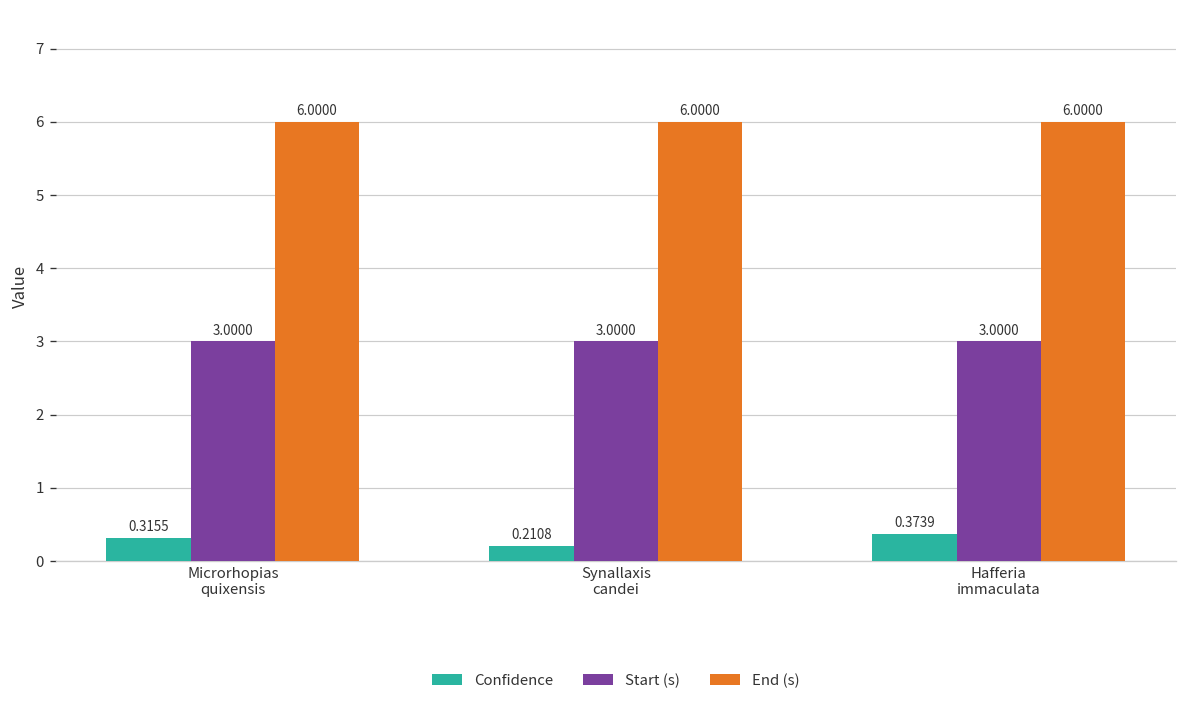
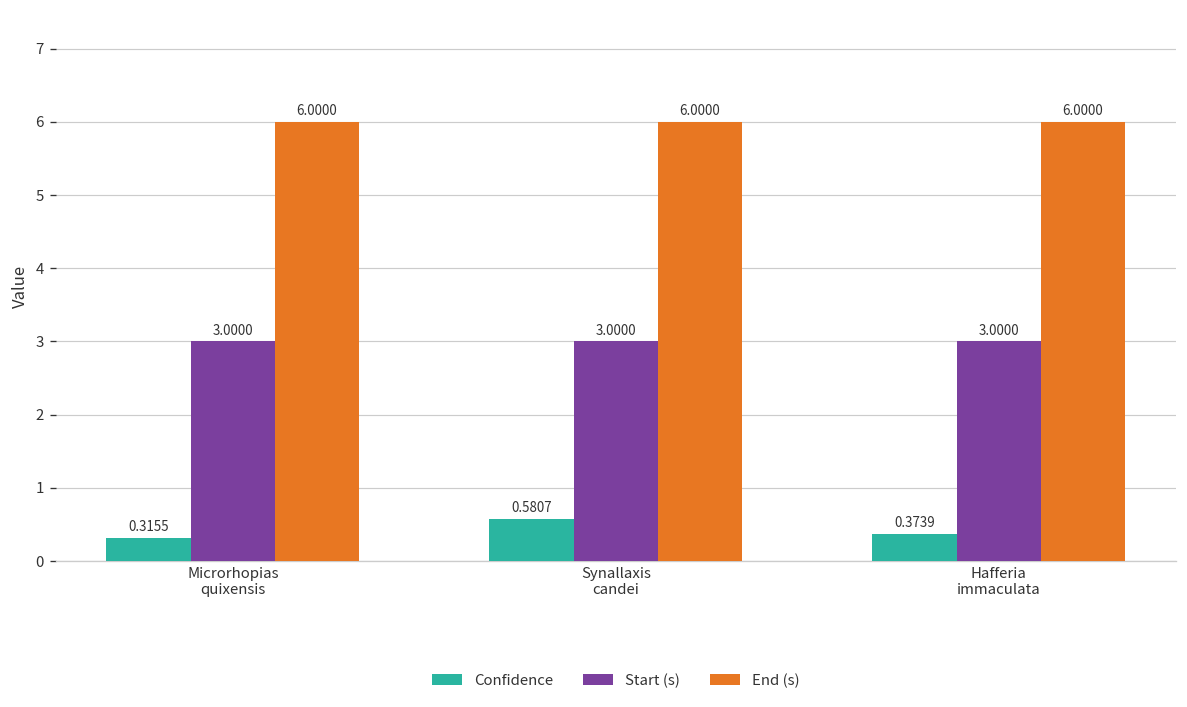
  {
    "Confidence": {
      "Microrhopias quixensis": 0.3155,
-     "Synallaxis candei": 0.2108,
+     "Synallaxis candei": 0.5807,
      "Hafferia immaculata": 0.3739
    },
    "Start (s)": {
      "Microrhopias quixensis": 3.0000,
      "Synallaxis candei": 3.0000,
      "Hafferia immaculata": 3.0000
    },
    "End (s)": {
      "Microrhopias quixensis": 6.0000,
      "Synallaxis candei": 6.0000,
      "Hafferia immaculata": 6.0000
    }
  }
